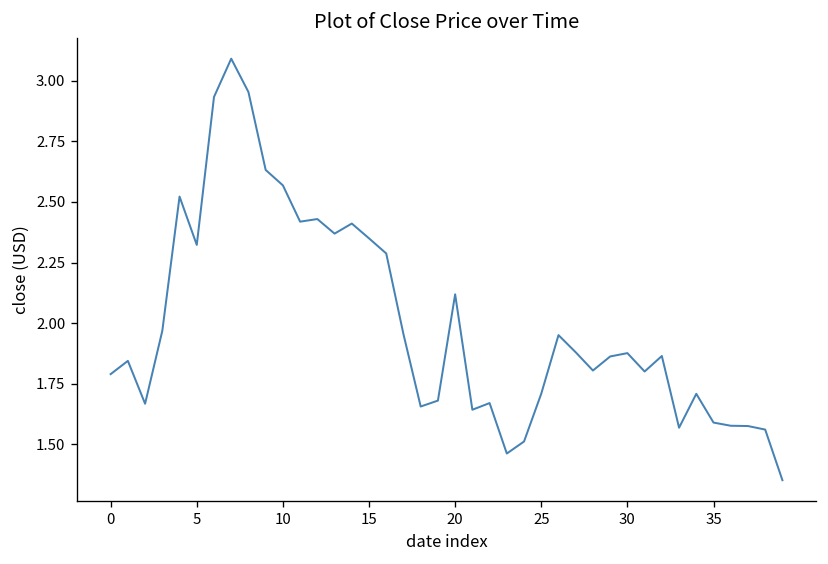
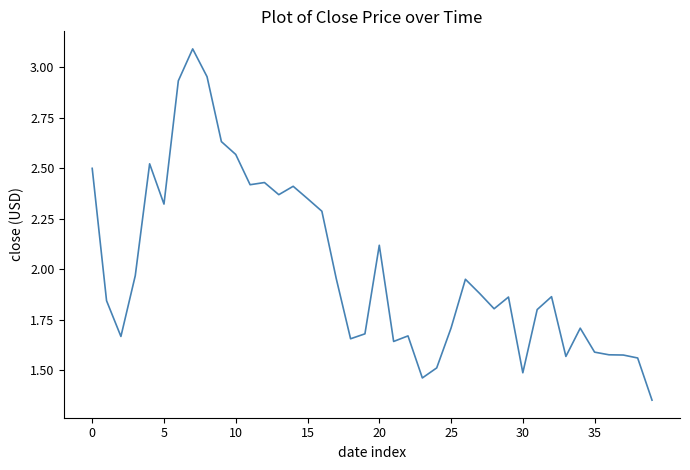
  {
-   "0": 1.79,
+   "0": 2.50,
    "5": 2.32,
    "10": 2.57,
    "15": 2.35,
    "20": 2.12,
    "25": 1.71,
-   "30": 1.88,
+   "30": 1.49,
    "35": 1.59
  }
